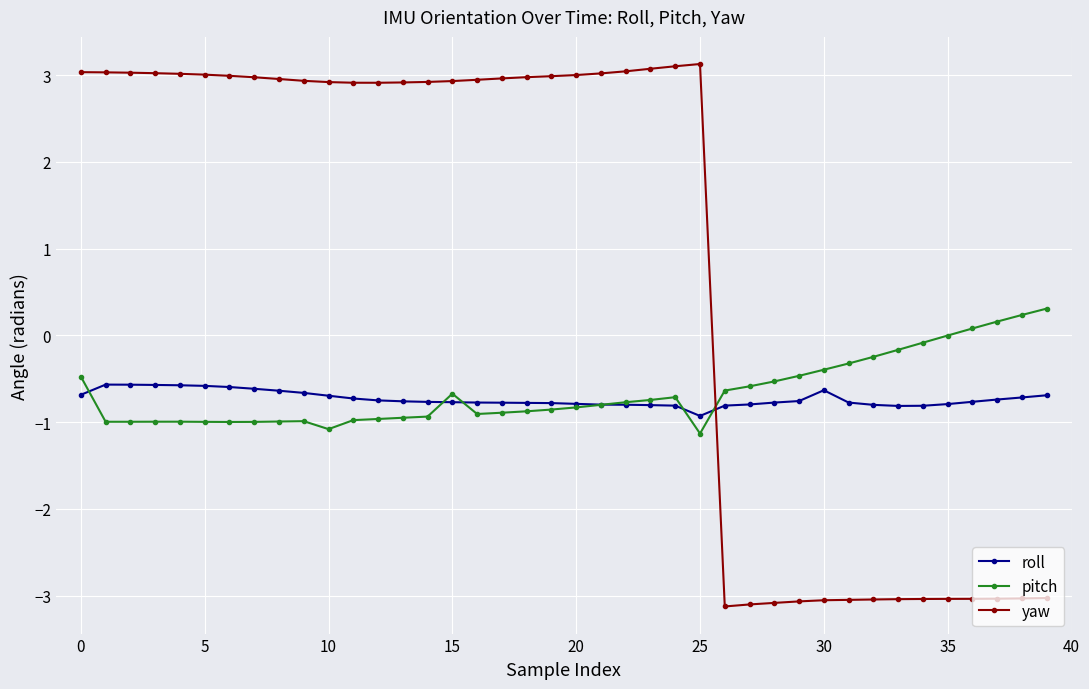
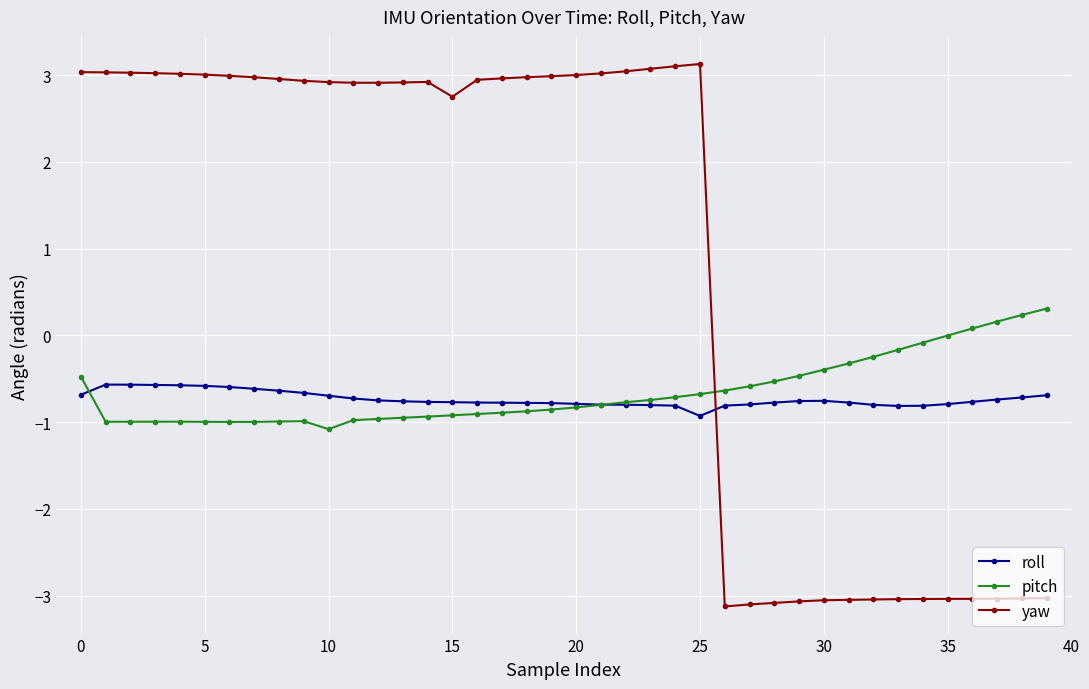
  {
    "roll": {
      "0": -0.7,
      "5": -0.6,
      "10": -0.7,
      "15": -0.8,
      "20": -0.8,
      "25": -0.9,
-     "30": -0.6,
+     "30": -0.8,
      "35": -0.8
    },
    "pitch": {
      "0": -0.5,
      "5": -1.0,
      "10": -1.1,
-     "15": -0.7,
+     "15": -0.9,
      "20": -0.8,
-     "25": -1.1,
+     "25": -0.7,
      "30": -0.4,
      "35": 0.0
    },
    "yaw": {
      "0": 3.0,
      "5": 3.0,
      "10": 2.9,
-     "15": 2.9,
+     "15": 2.8,
      "20": 3.0,
      "25": 3.1,
      "30": -3.1,
      "35": -3.0
    }
  }
